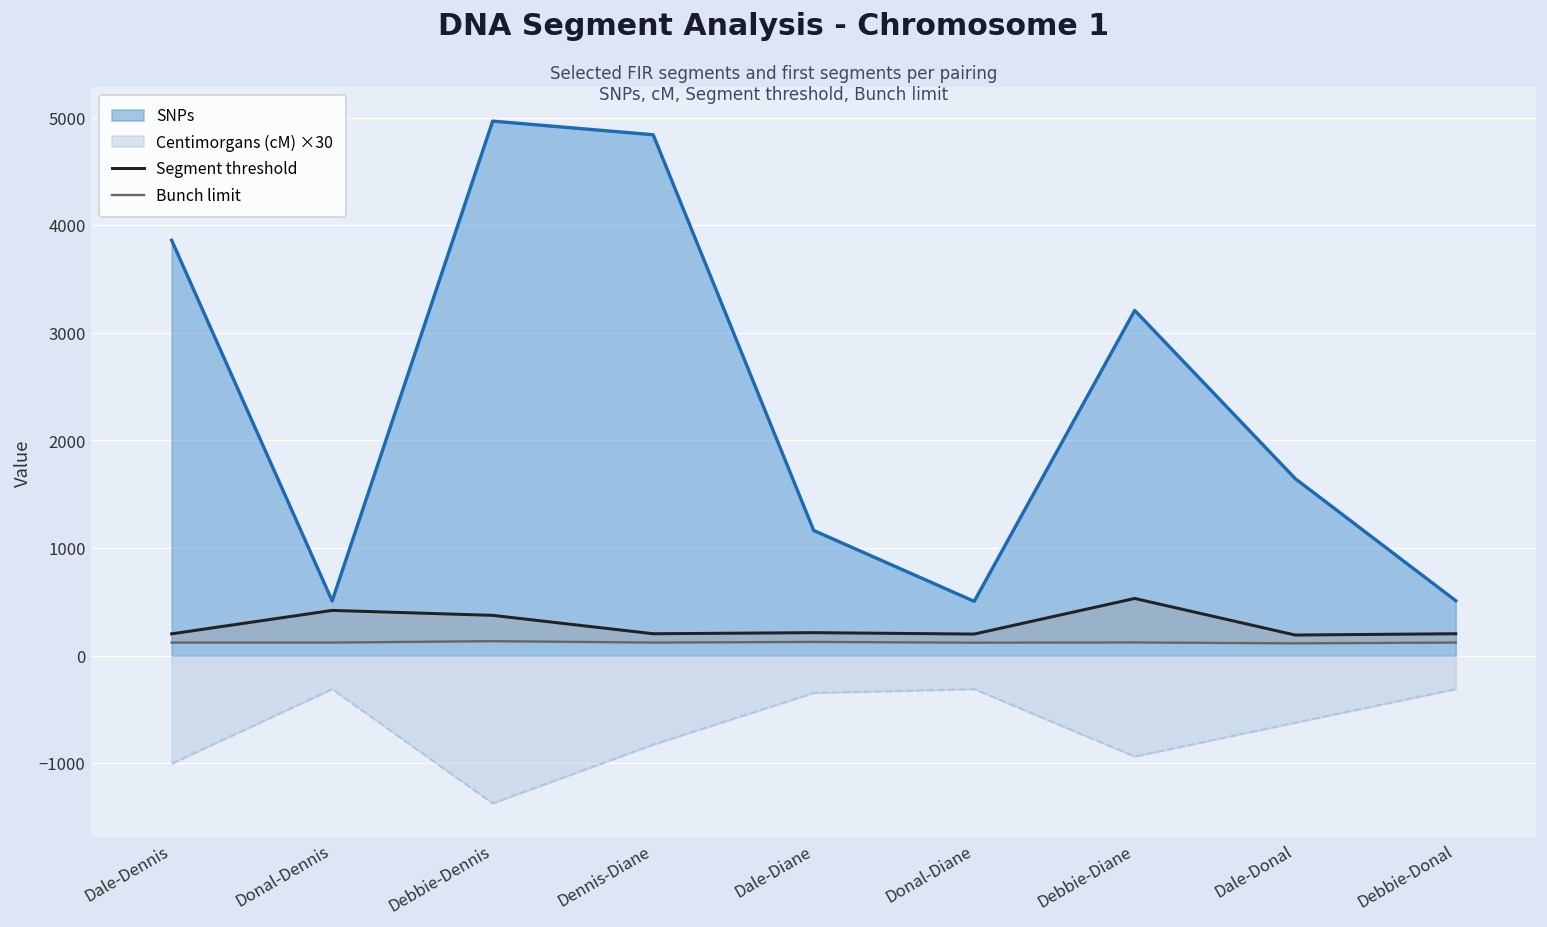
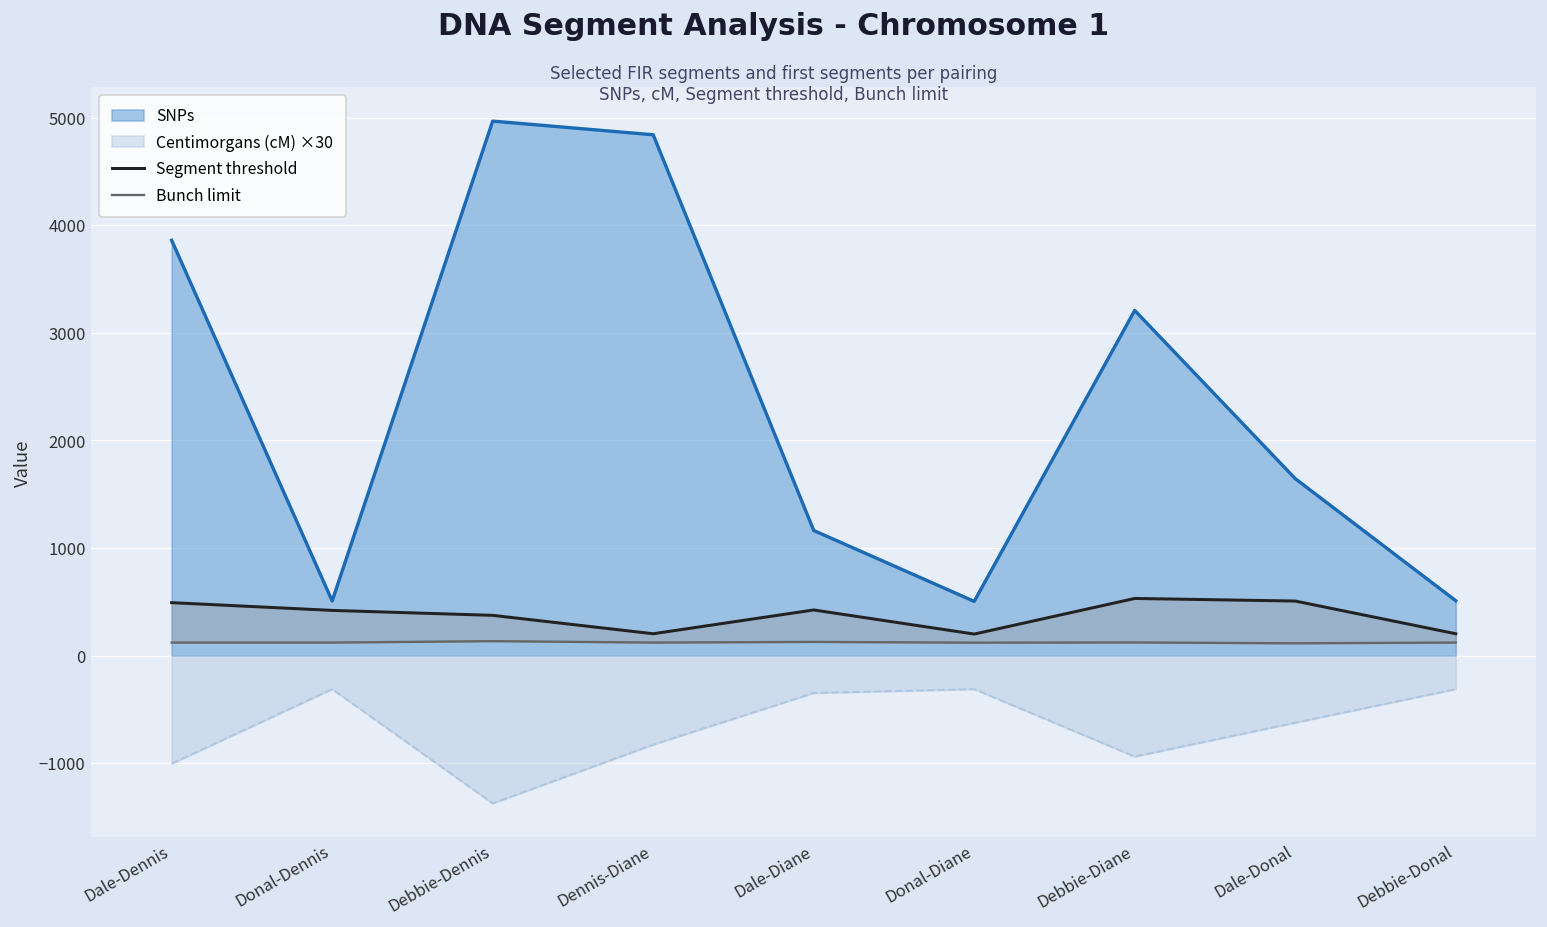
  {
    "Segment threshold": {
-     "Dale-Dennis": 200,
+     "Dale-Dennis": 500,
      "Donal-Dennis": 400,
      "Debbie-Dennis": 400,
      "Dennis-Diane": 200,
-     "Dale-Diane": 200,
+     "Dale-Diane": 400,
      "Donal-Diane": 200,
      "Debbie-Diane": 500,
-     "Dale-Donal": 200,
+     "Dale-Donal": 500,
      "Debbie-Donal": 200
    },
    "Bunch limit": {
      "Dale-Dennis": 100,
      "Donal-Dennis": 100,
      "Debbie-Dennis": 100,
      "Dennis-Diane": 100,
      "Dale-Diane": 100,
      "Donal-Diane": 100,
      "Debbie-Diane": 100,
      "Dale-Donal": 100,
      "Debbie-Donal": 100
    }
  }
